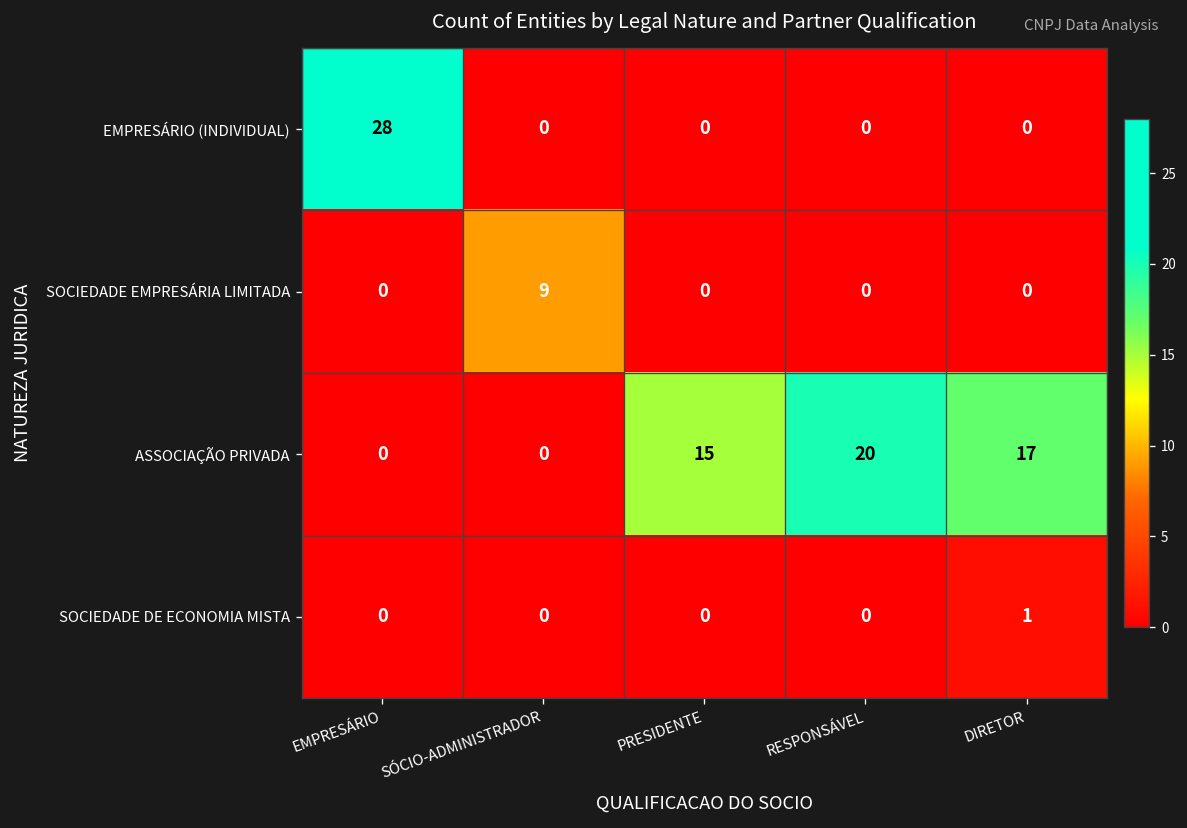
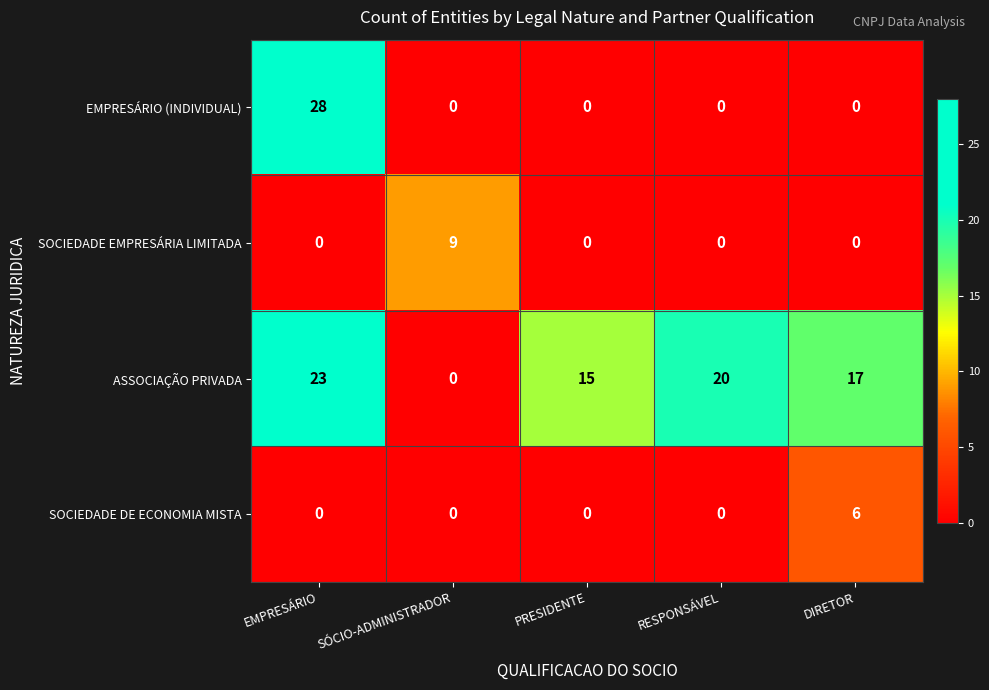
  {
    "EMPRESÁRIO (INDIVIDUAL)": {
      "EMPRESÁRIO": 28,
      "SÓCIO-ADMINISTRADOR": 0,
      "PRESIDENTE": 0,
      "RESPONSÁVEL": 0,
      "DIRETOR": 0
    },
    "SOCIEDADE EMPRESÁRIA LIMITADA": {
      "EMPRESÁRIO": 0,
      "SÓCIO-ADMINISTRADOR": 9,
      "PRESIDENTE": 0,
      "RESPONSÁVEL": 0,
      "DIRETOR": 0
    },
    "ASSOCIAÇÃO PRIVADA": {
-     "EMPRESÁRIO": 0,
+     "EMPRESÁRIO": 23,
      "SÓCIO-ADMINISTRADOR": 0,
      "PRESIDENTE": 15,
      "RESPONSÁVEL": 20,
      "DIRETOR": 17
    },
    "SOCIEDADE DE ECONOMIA MISTA": {
      "EMPRESÁRIO": 0,
      "SÓCIO-ADMINISTRADOR": 0,
      "PRESIDENTE": 0,
      "RESPONSÁVEL": 0,
-     "DIRETOR": 1
+     "DIRETOR": 6
    }
  }
